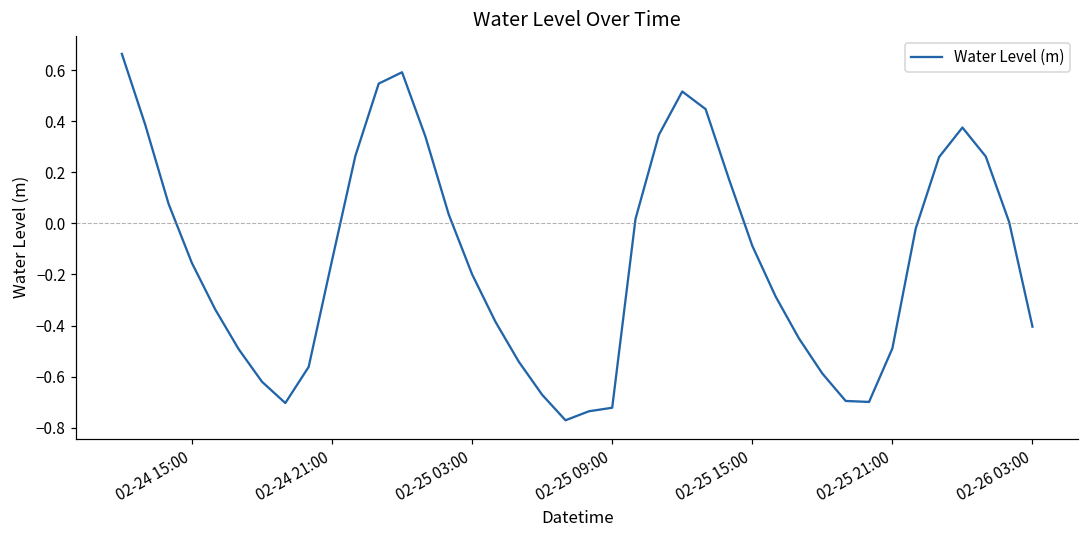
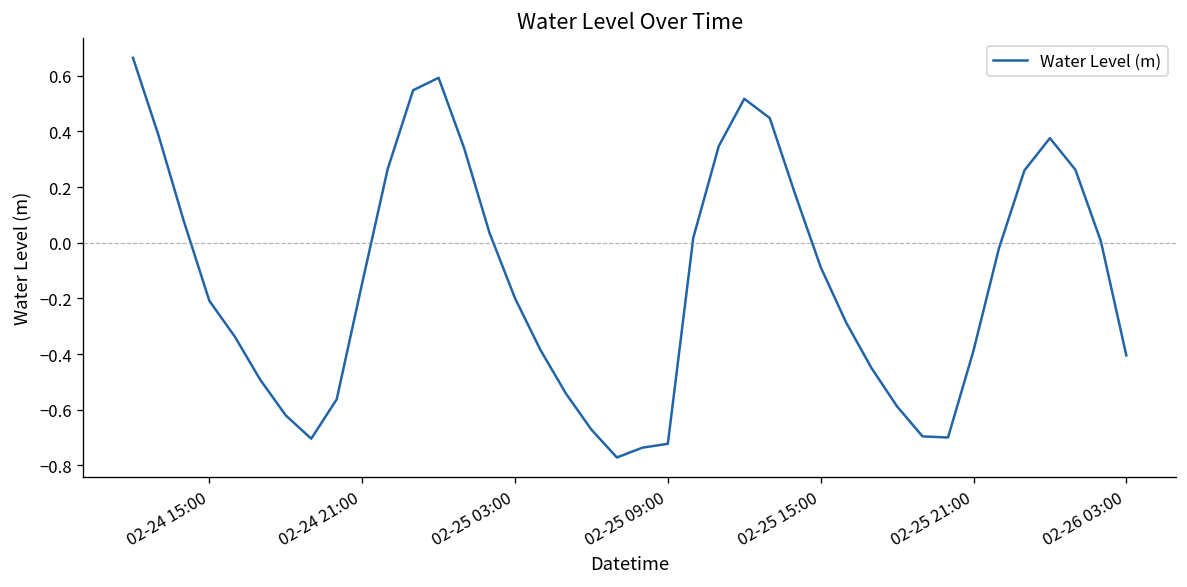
  {
-   "02-24 15:00": -0.16,
+   "02-24 15:00": -0.21,
    "02-24 21:00": -0.14,
    "02-25 03:00": -0.20,
    "02-25 09:00": -0.72,
    "02-25 15:00": -0.09,
-   "02-25 21:00": -0.49,
+   "02-25 21:00": -0.39,
    "02-26 03:00": -0.40
  }
